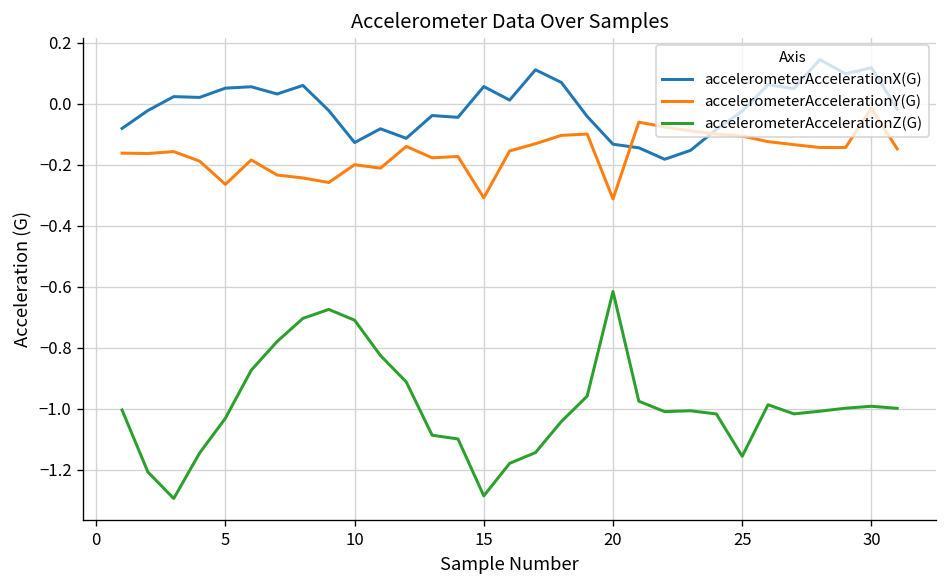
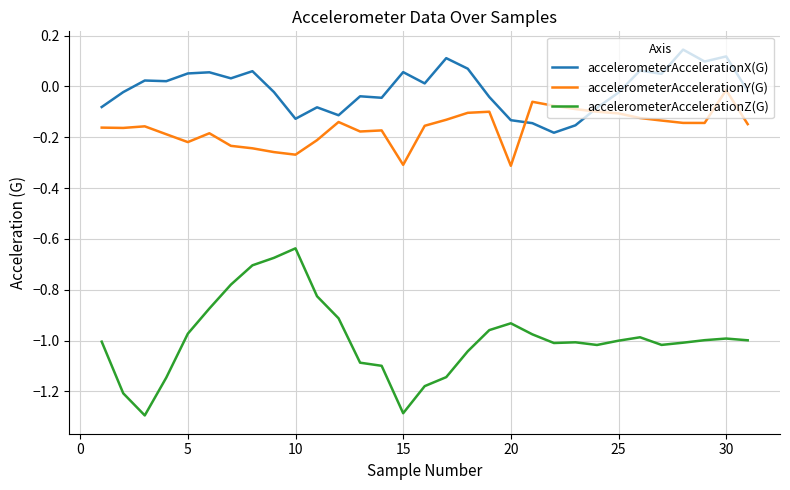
  {
    "accelerometerAccelerationX(G)": {
      "5": 0.05,
      "10": -0.13,
      "15": 0.06,
      "20": -0.13
    },
    "accelerometerAccelerationY(G)": {
-     "5": -0.26,
-     "10": -0.20,
+     "5": -0.22,
+     "10": -0.27,
      "15": -0.31,
      "20": -0.31
    },
    "accelerometerAccelerationZ(G)": {
-     "5": -1.03,
-     "10": -0.71,
+     "5": -0.97,
+     "10": -0.64,
      "15": -1.29,
-     "20": -0.62,
-     "25": -1.16,
+     "20": -0.93,
+     "25": -1.00,
      "30": -0.99
    }
  }
